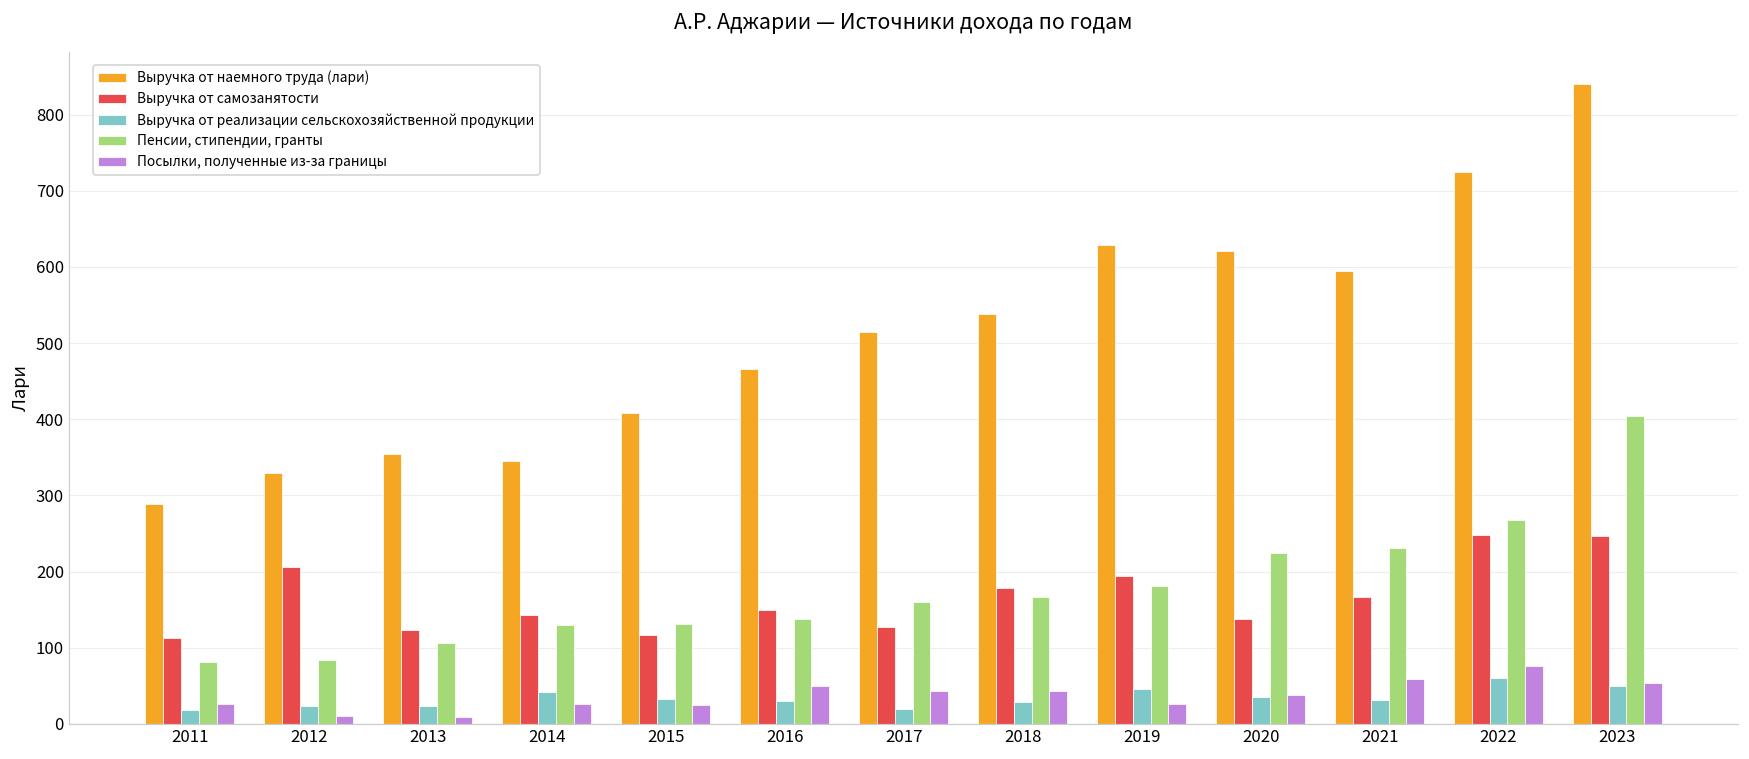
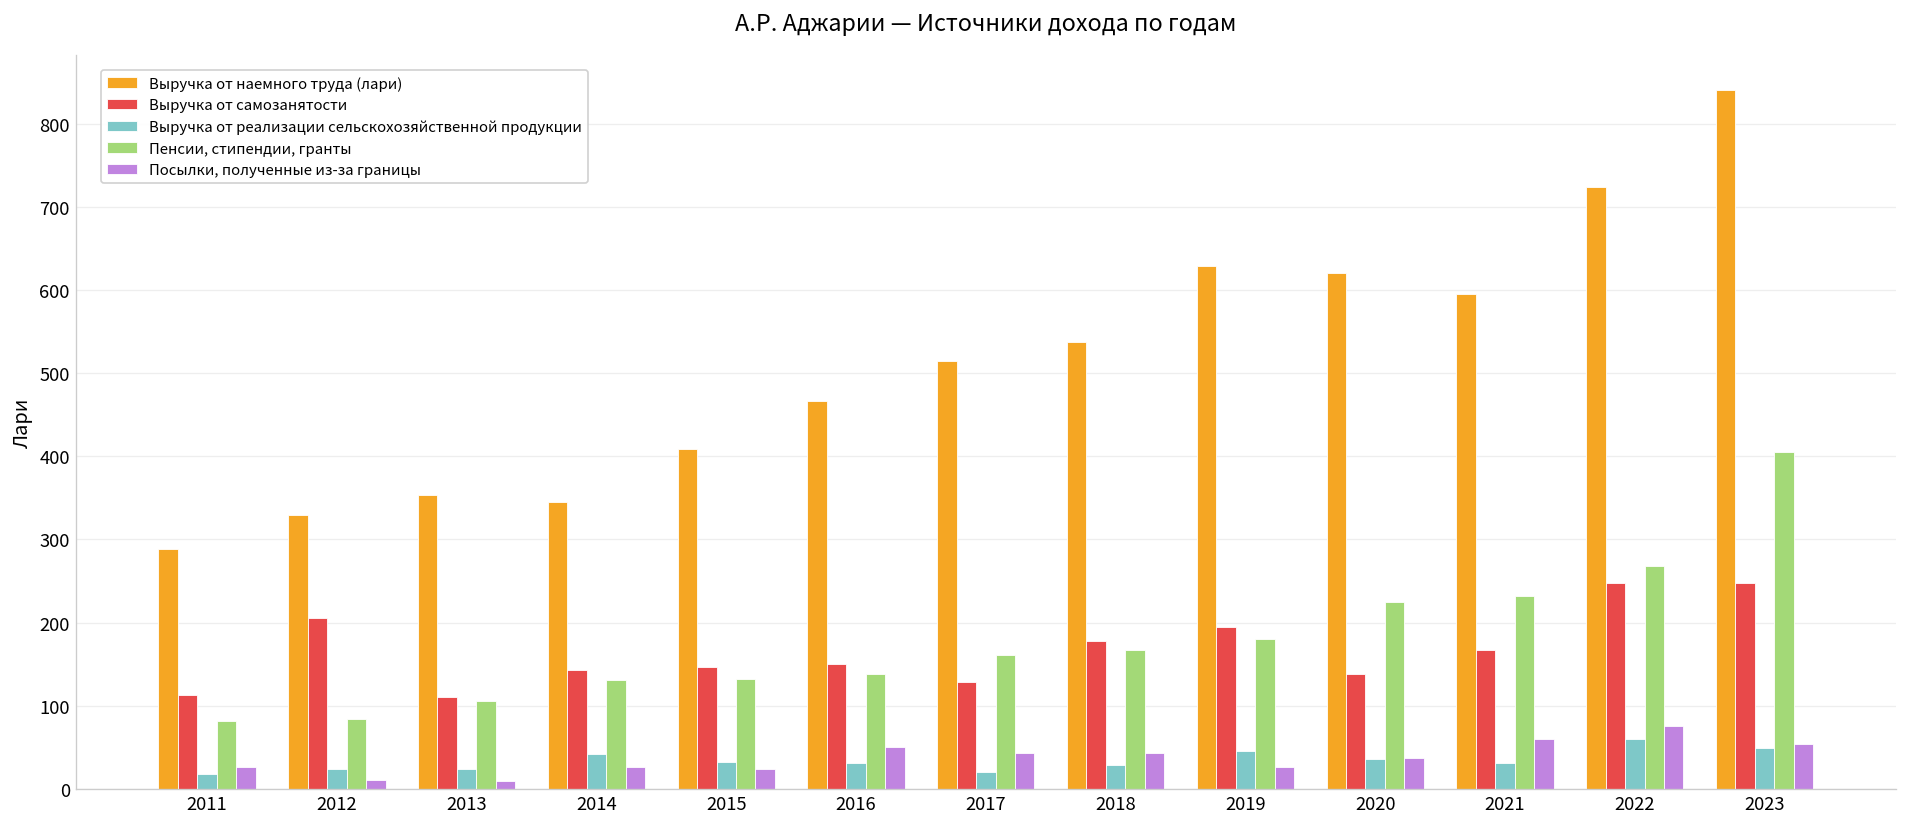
  {
    "Выручка от наемного труда (лари)": {
      "2011": 290,
      "2012": 330,
      "2013": 350,
      "2014": 340,
      "2015": 410,
      "2016": 470,
      "2017": 510,
      "2018": 540,
      "2019": 630,
      "2020": 620,
      "2021": 590,
      "2022": 720,
      "2023": 840
    },
    "Выручка от самозанятости": {
      "2011": 110,
      "2012": 210,
-     "2013": 120,
+     "2013": 110,
      "2014": 140,
-     "2015": 120,
+     "2015": 150,
      "2016": 150,
      "2017": 130,
      "2018": 180,
      "2019": 190,
      "2020": 140,
      "2021": 170,
      "2022": 250,
      "2023": 250
    },
    "Выручка от реализации сельскохозяйственной продукции": {
      "2011": 20,
      "2012": 20,
      "2013": 20,
      "2014": 40,
      "2015": 30,
      "2016": 30,
      "2017": 20,
      "2018": 30,
      "2019": 50,
      "2020": 40,
      "2021": 30,
      "2022": 60,
      "2023": 50
    },
    "Пенсии, стипендии, гранты": {
      "2011": 80,
      "2012": 80,
      "2013": 110,
      "2014": 130,
      "2015": 130,
      "2016": 140,
      "2017": 160,
      "2018": 170,
      "2019": 180,
      "2020": 220,
      "2021": 230,
      "2022": 270,
      "2023": 400
    },
    "Посылки, полученные из-за границы": {
      "2011": 30,
      "2012": 10,
      "2013": 10,
      "2014": 30,
      "2015": 20,
      "2016": 50,
      "2017": 40,
      "2018": 40,
      "2019": 30,
      "2020": 40,
      "2021": 60,
      "2022": 80,
      "2023": 50
    }
  }
